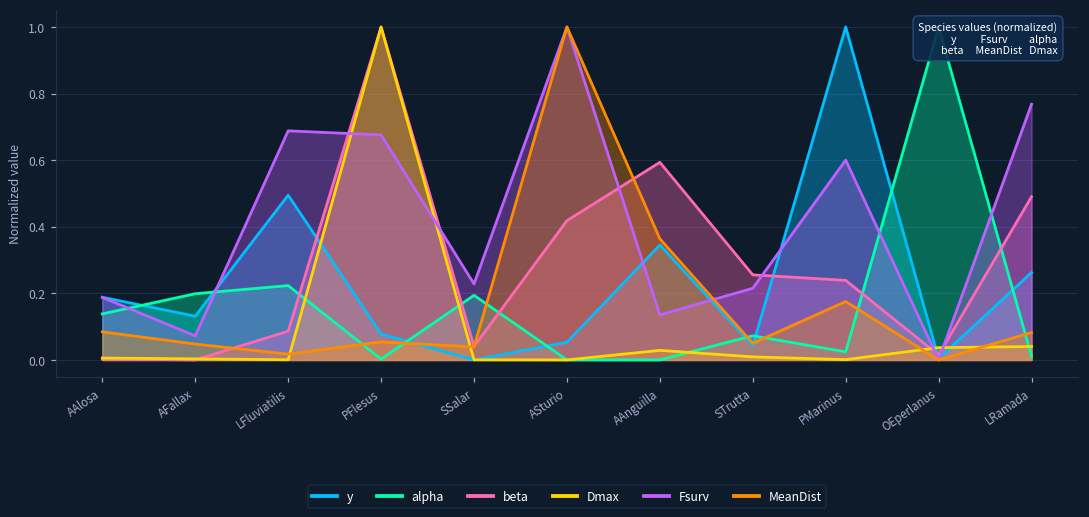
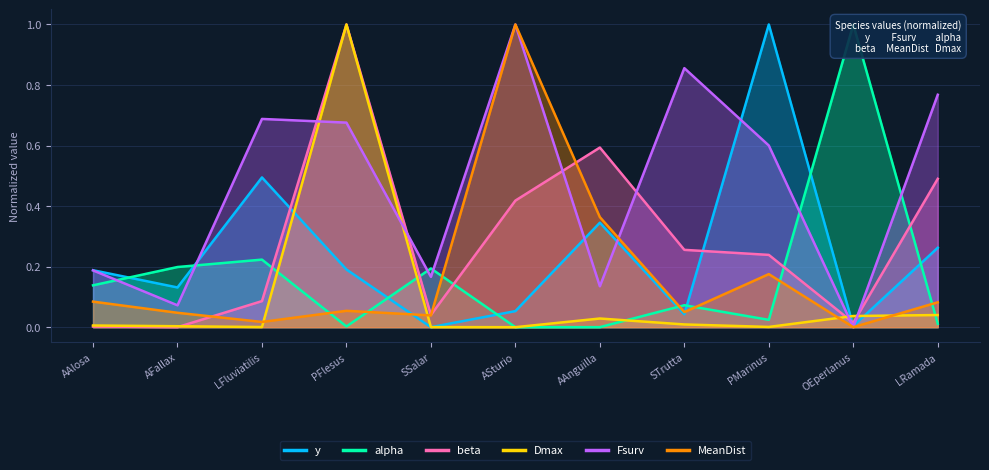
  {
    "y": {
      "AFallax": 0.13,
      "LFluviatilis": 0.49,
-     "PFlesus": 0.08,
+     "PFlesus": 0.19,
      "ASturio": 0.05,
      "AAnguilla": 0.35,
      "PMarinus": 1.00,
      "LRamada": 0.26
    },
    "alpha": {
      "AAlosa": 0.14,
      "AFallax": 0.20,
      "LFluviatilis": 0.22,
      "PFlesus": 0.00,
      "SSalar": 0.19,
      "AAnguilla": 0.00,
      "STrutta": 0.07,
      "PMarinus": 0.02,
      "LRamada": 0.01
    },
    "beta": {
      "LFluviatilis": 0.09,
      "ASturio": 0.42,
      "AAnguilla": 0.59,
      "STrutta": 0.26,
      "PMarinus": 0.24,
      "OEperlanus": 0.01,
      "LRamada": 0.49
    },
    "Dmax": {
      "LFluviatilis": 0.00,
      "AAnguilla": 0.03,
      "STrutta": 0.01,
      "PMarinus": 0.00,
      "OEperlanus": 0.04,
      "LRamada": 0.04
    },
    "Fsurv": {
      "AFallax": 0.07,
      "LFluviatilis": 0.69,
      "PFlesus": 0.68,
-     "SSalar": 0.23,
+     "SSalar": 0.17,
      "AAnguilla": 0.14,
-     "STrutta": 0.22,
+     "STrutta": 0.86,
      "PMarinus": 0.60,
      "LRamada": 0.77
    },
    "MeanDist": {
      "AAlosa": 0.08,
      "AFallax": 0.05,
      "LFluviatilis": 0.02,
      "PFlesus": 0.05,
      "AAnguilla": 0.36,
      "PMarinus": 0.18,
      "LRamada": 0.08
    }
  }
